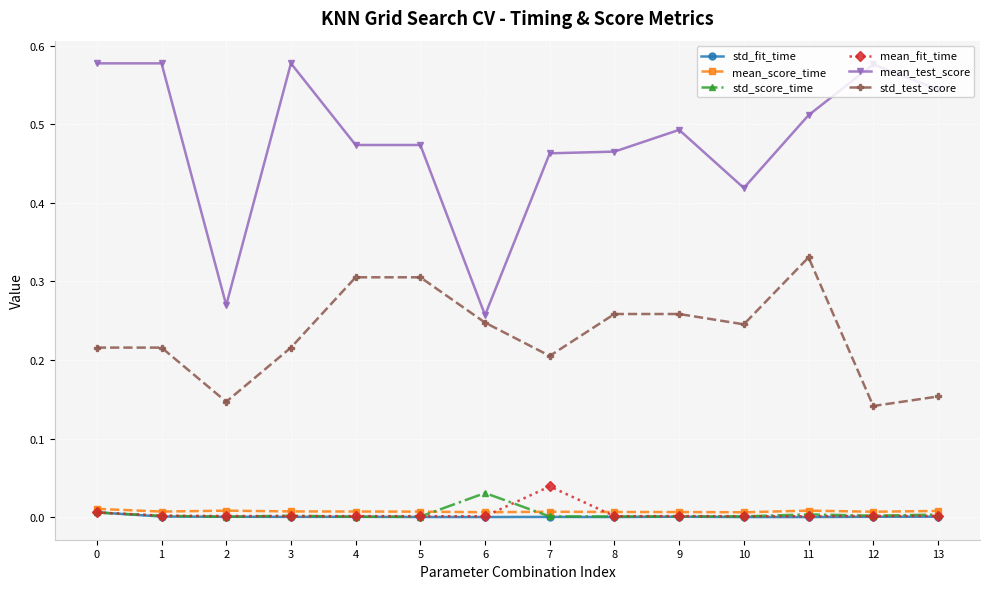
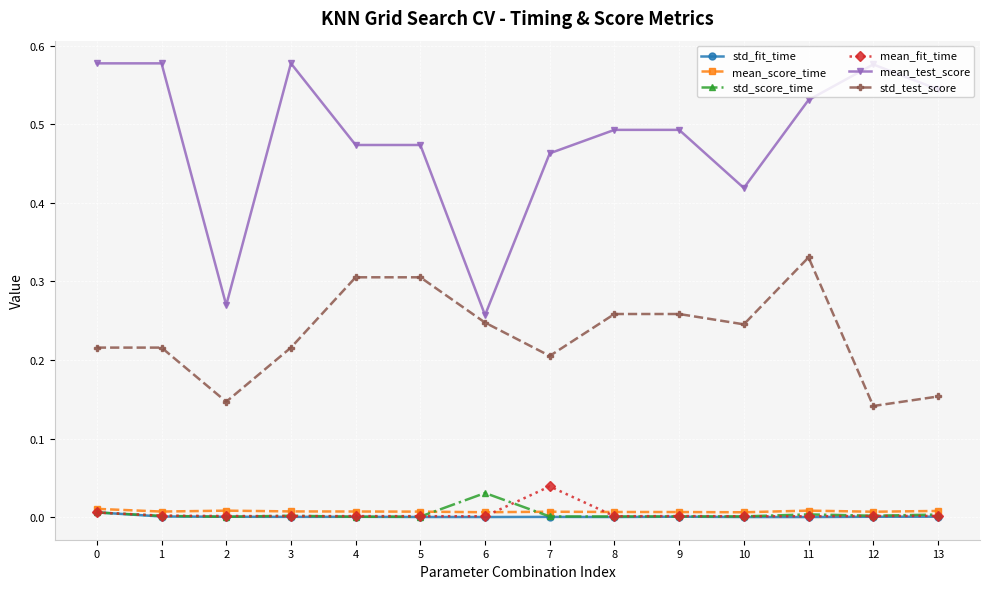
  {
    "mean_score_time": {
      "0": 0.01,
      "1": 0.01,
      "2": 0.01,
      "3": 0.01,
      "4": 0.01,
      "5": 0.01,
      "6": 0.01,
      "7": 0.01,
      "8": 0.01,
      "9": 0.01,
      "10": 0.01,
      "11": 0.01,
      "12": 0.01,
      "13": 0.01
    },
    "std_score_time": {
      "6": 0.03
    },
    "mean_fit_time": {
      "7": 0.04
    },
    "mean_test_score": {
      "0": 0.58,
      "1": 0.58,
      "2": 0.27,
      "3": 0.58,
      "4": 0.47,
      "5": 0.47,
      "6": 0.26,
      "7": 0.46,
-     "8": 0.47,
+     "8": 0.49,
      "9": 0.49,
      "10": 0.42,
-     "11": 0.51
+     "11": 0.53
    },
    "std_test_score": {
      "0": 0.22,
      "1": 0.22,
      "2": 0.15,
      "3": 0.22,
      "4": 0.31,
      "5": 0.31,
      "6": 0.25,
      "7": 0.21,
      "8": 0.26,
      "9": 0.26,
      "10": 0.25,
      "11": 0.33,
      "12": 0.14,
      "13": 0.15
    }
  }
